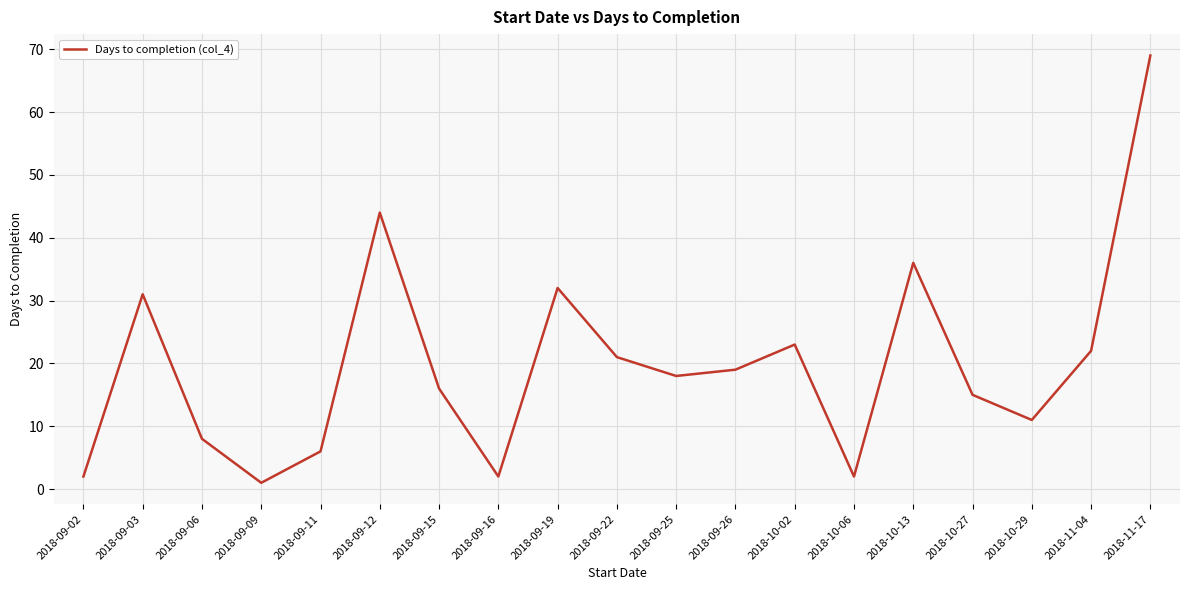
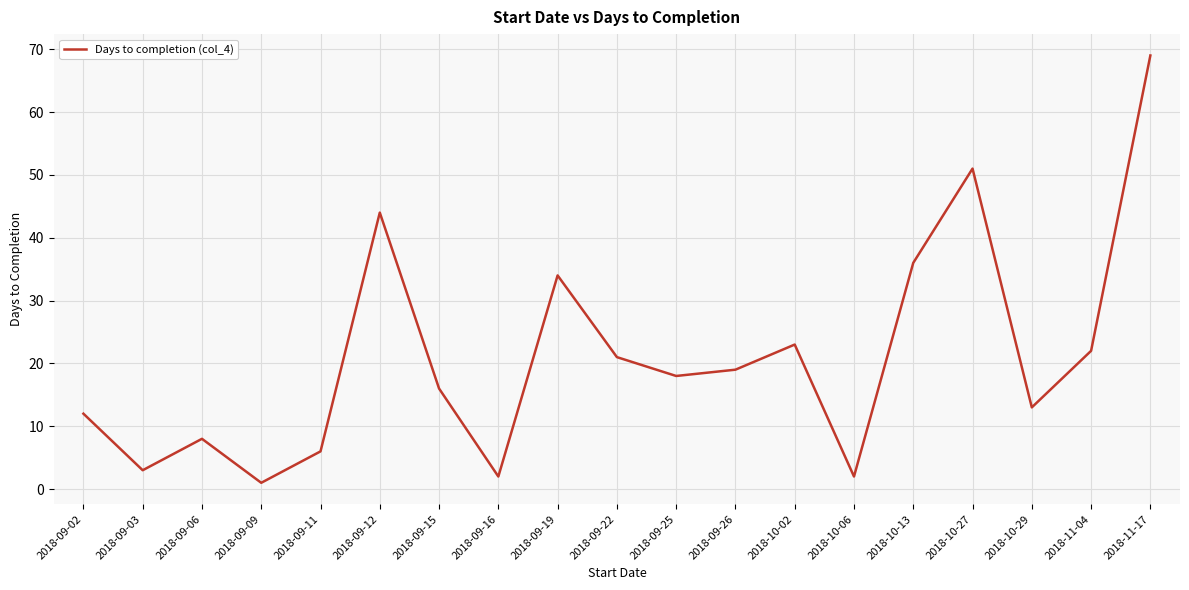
  {
-   "2018-09-02": 2,
-   "2018-09-03": 31,
+   "2018-09-02": 12,
+   "2018-09-03": 3,
    "2018-09-06": 8,
    "2018-09-09": 1,
    "2018-09-11": 6,
    "2018-09-12": 44,
    "2018-09-15": 16,
    "2018-09-16": 2,
-   "2018-09-19": 32,
+   "2018-09-19": 34,
    "2018-09-22": 21,
    "2018-09-25": 18,
    "2018-09-26": 19,
    "2018-10-02": 23,
    "2018-10-06": 2,
    "2018-10-13": 36,
-   "2018-10-27": 15,
-   "2018-10-29": 11,
+   "2018-10-27": 51,
+   "2018-10-29": 13,
    "2018-11-04": 22,
    "2018-11-17": 69
  }
